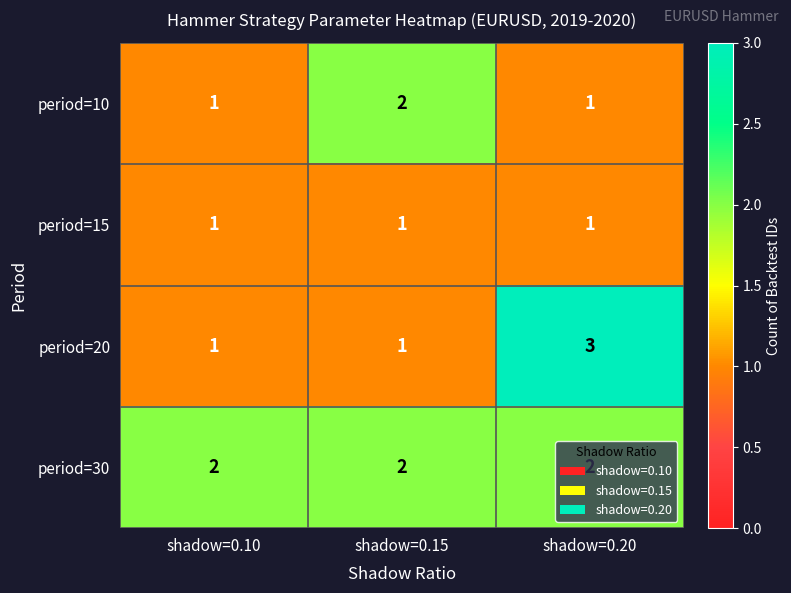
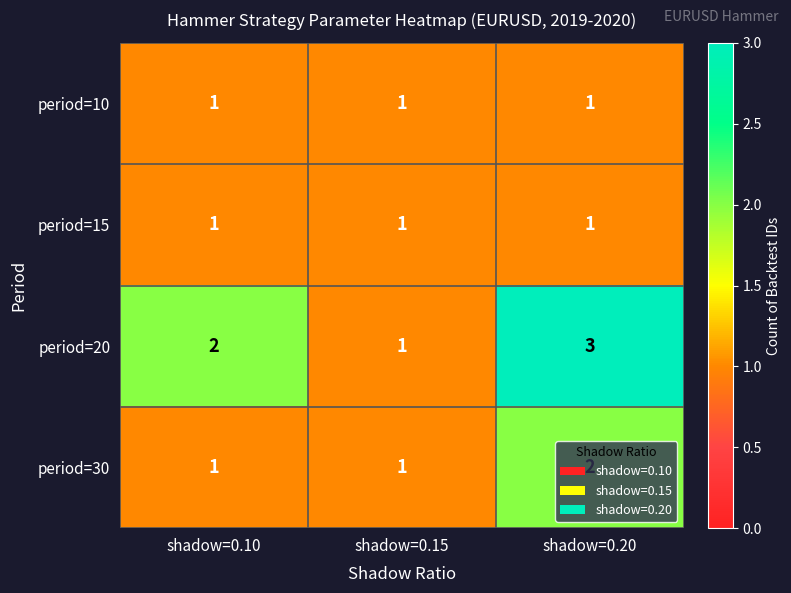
  {
    "period=10": {
      "shadow=0.10": 1,
-     "shadow=0.15": 2,
+     "shadow=0.15": 1,
      "shadow=0.20": 1
    },
    "period=15": {
      "shadow=0.10": 1,
      "shadow=0.15": 1,
      "shadow=0.20": 1
    },
    "period=20": {
-     "shadow=0.10": 1,
+     "shadow=0.10": 2,
      "shadow=0.15": 1,
      "shadow=0.20": 3
    },
    "period=30": {
-     "shadow=0.10": 2,
-     "shadow=0.15": 2
+     "shadow=0.10": 1,
+     "shadow=0.15": 1
    }
  }
